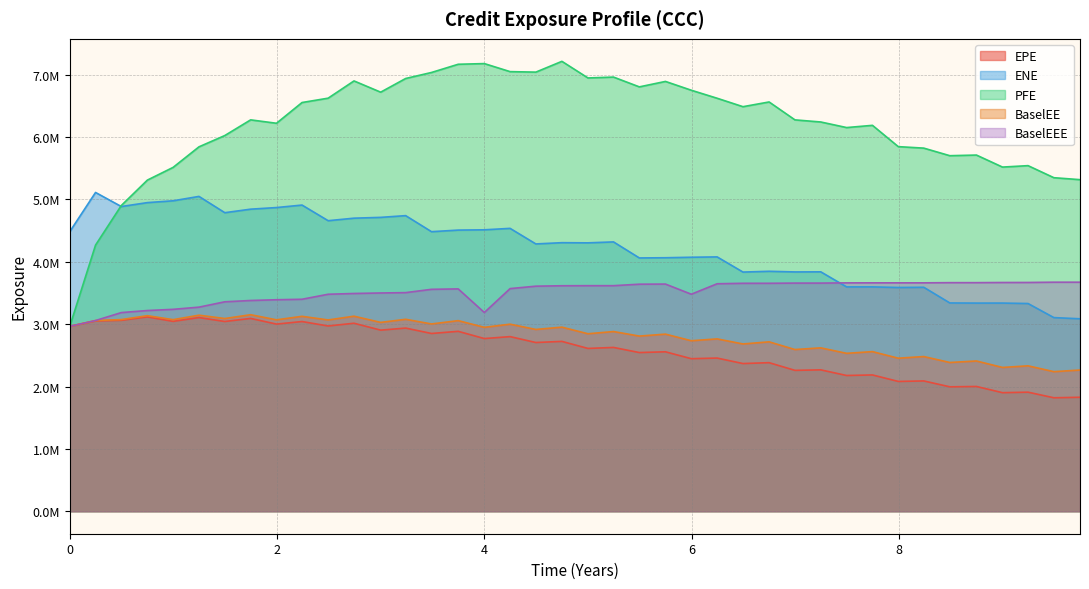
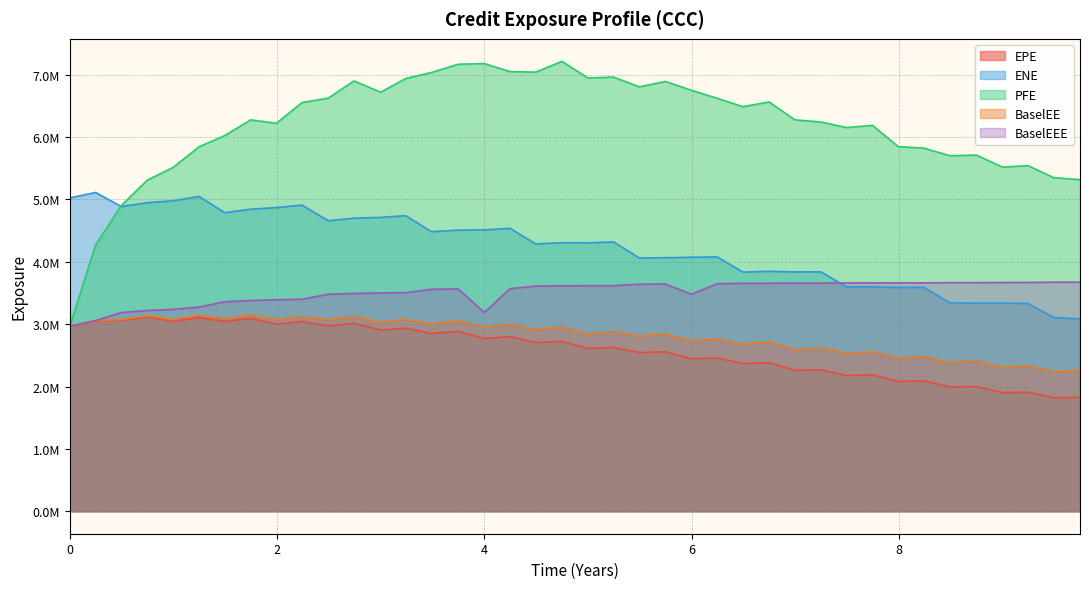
  {
    "ENE": {
-     "0": 4500000,
+     "0": 5000000,
      "4": 4500000,
      "6": 4100000
    },
    "PFE": {
      "4": 7200000,
      "6": 6800000
    },
    "BaselEEE": {
      "4": 3200000,
      "6": 3500000
    }
  }
